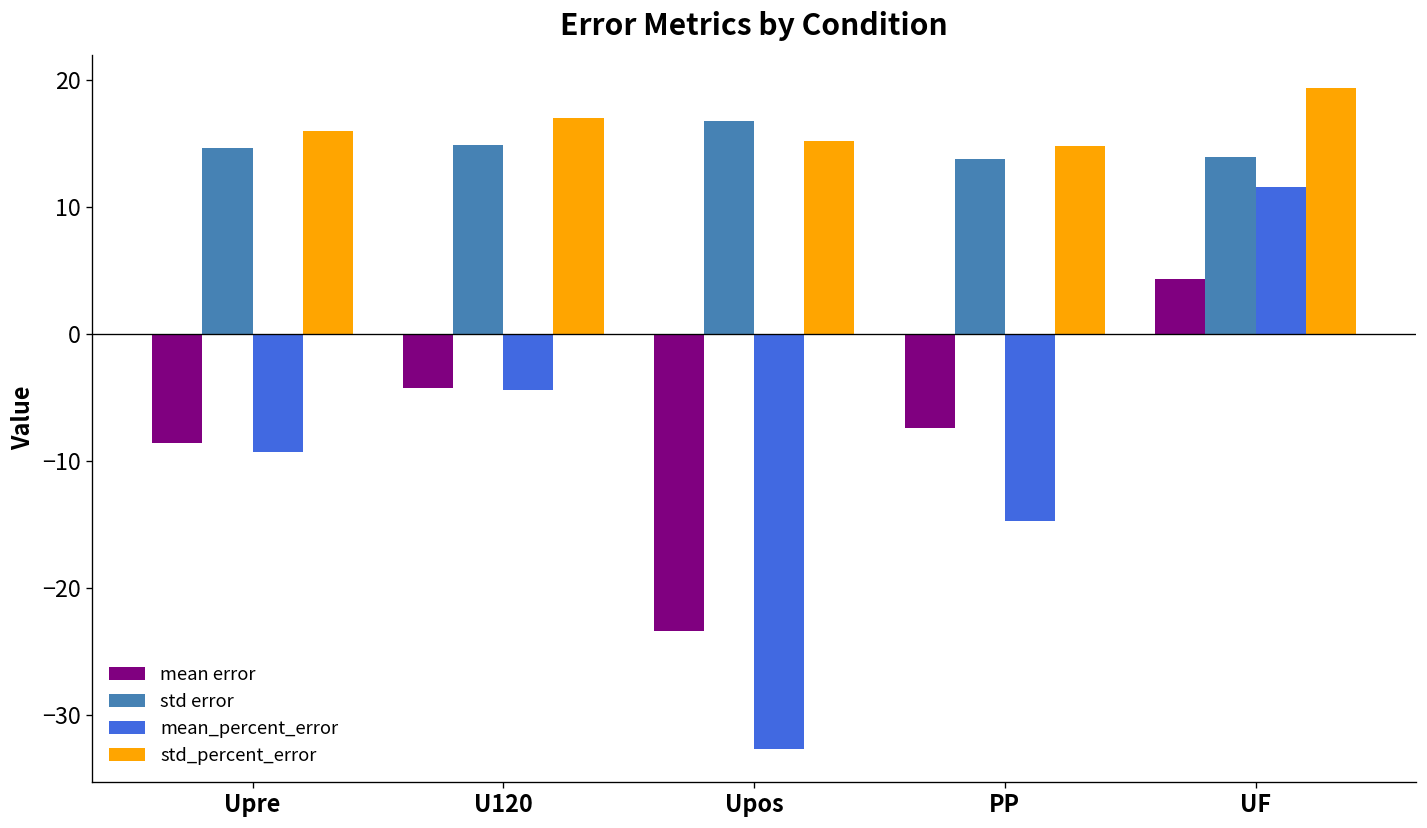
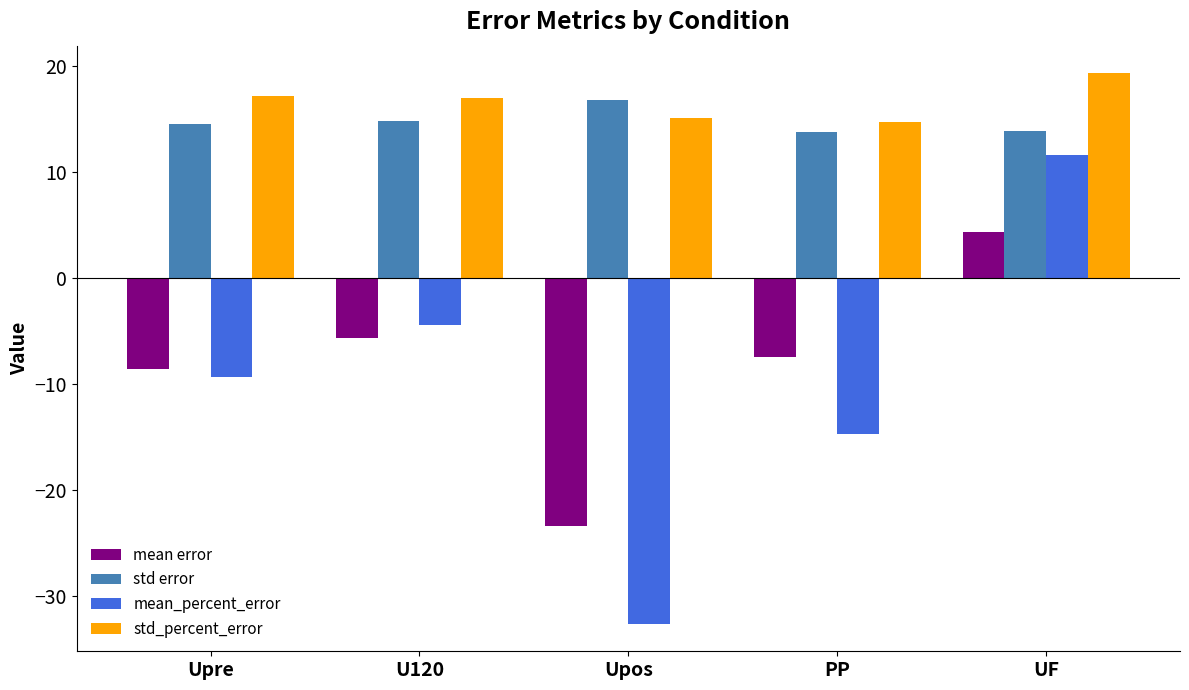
  {
    "mean error": {
      "Upre": -8.6,
-     "U120": -4.3,
+     "U120": -5.6,
      "Upos": -23.4,
      "PP": -7.4,
      "UF": 4.3
    },
    "std_percent_error": {
-     "Upre": 16.0,
+     "Upre": 17.2,
      "U120": 17.0,
      "Upos": 15.2,
      "PP": 14.8,
      "UF": 19.3
    }
  }
